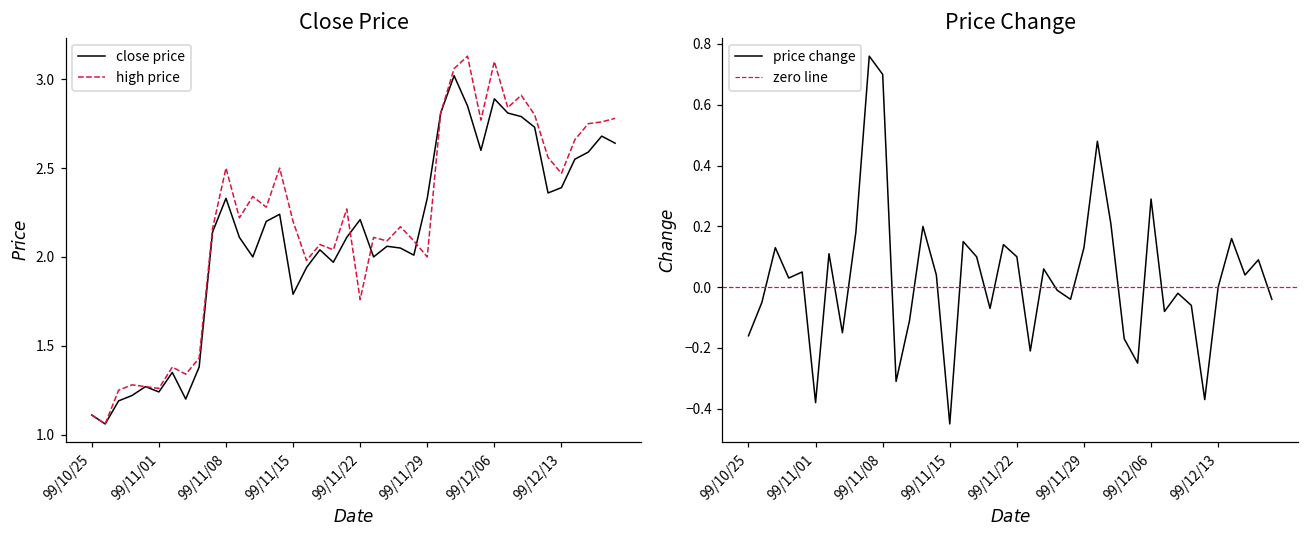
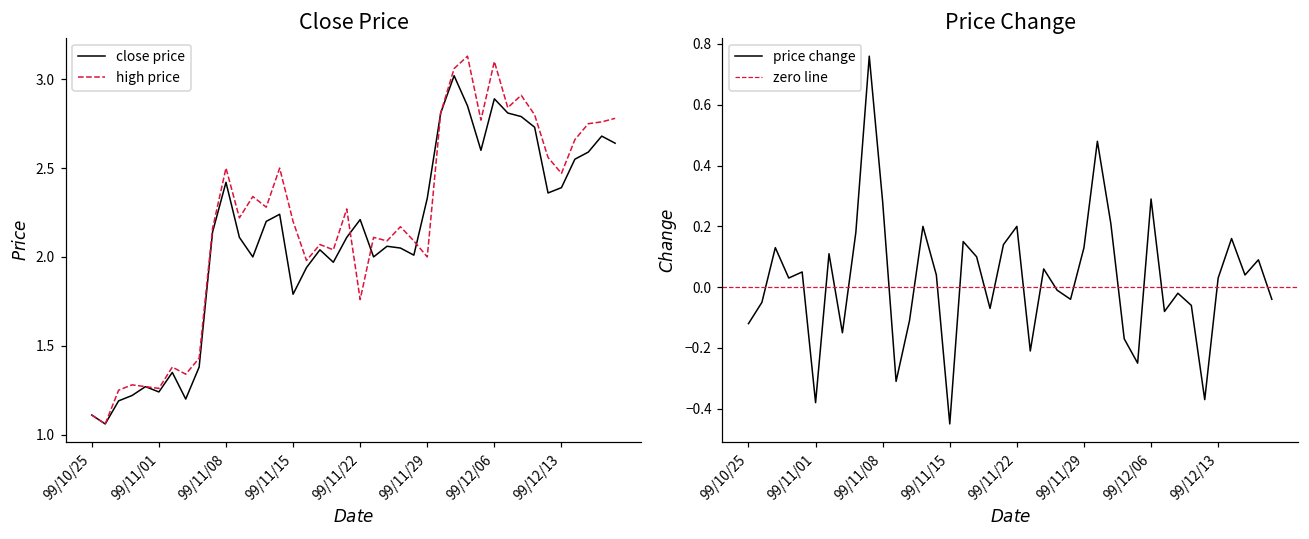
  {
    "Close Price": {
      "close price": {
        "99/11/01": 1.24,
-       "99/11/08": 2.33,
+       "99/11/08": 2.42,
        "99/11/15": 1.79,
        "99/11/22": 2.21,
        "99/11/29": 2.33,
        "99/12/06": 2.89,
        "99/12/13": 2.39
      },
      "high price": {
        "99/11/01": 1.26,
        "99/11/08": 2.50,
        "99/11/15": 2.20,
        "99/11/22": 1.76,
        "99/11/29": 2.00,
        "99/12/06": 3.10,
        "99/12/13": 2.47
      }
    },
    "Price Change": {
-     "99/10/25": -0.16,
+     "99/10/25": -0.12,
      "99/11/01": -0.38,
-     "99/11/08": 0.70,
+     "99/11/08": 0.28,
      "99/11/15": -0.45,
-     "99/11/22": 0.1,
+     "99/11/22": 0.2,
      "99/11/29": 0.13,
      "99/12/06": 0.29,
-     "99/12/13": 0.00
+     "99/12/13": 0.03
    }
  }
